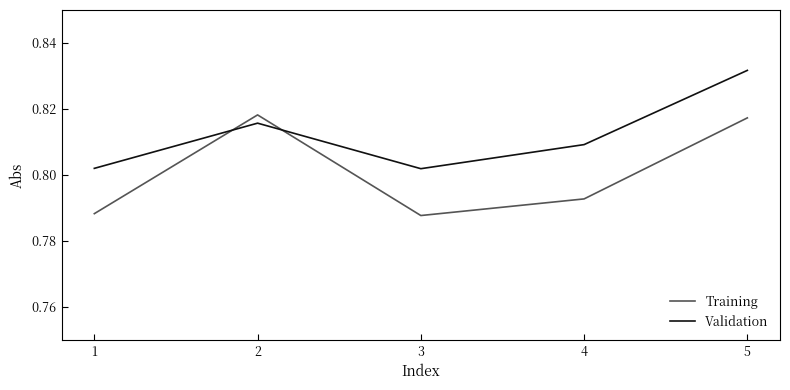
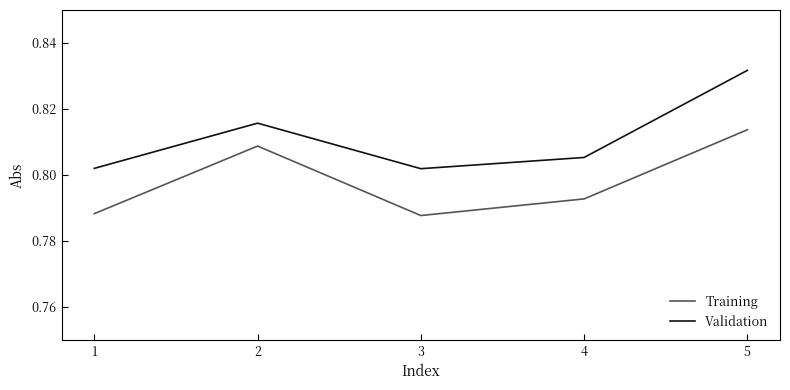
  {
    "Training": {
      "1": 0.788,
-     "2": 0.818,
+     "2": 0.809,
      "3": 0.788,
      "4": 0.793,
-     "5": 0.817
+     "5": 0.814
    },
    "Validation": {
      "1": 0.802,
      "2": 0.816,
      "3": 0.802,
-     "4": 0.809,
+     "4": 0.805,
      "5": 0.832
    }
  }
